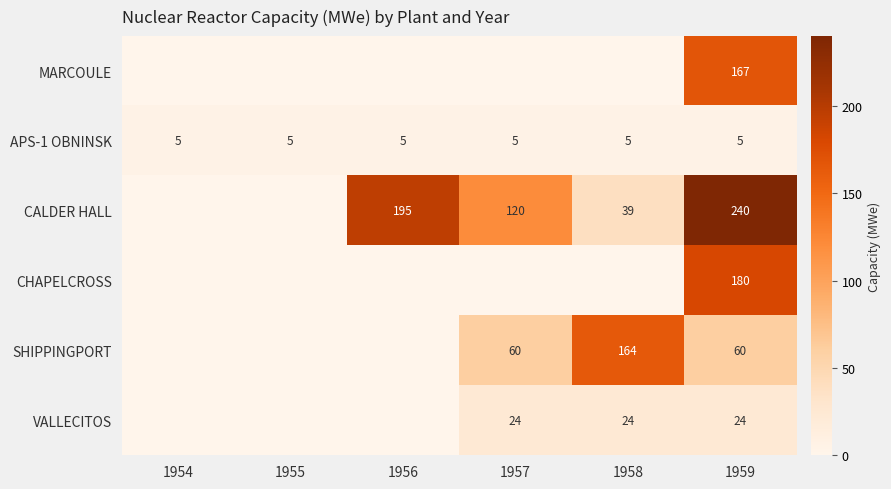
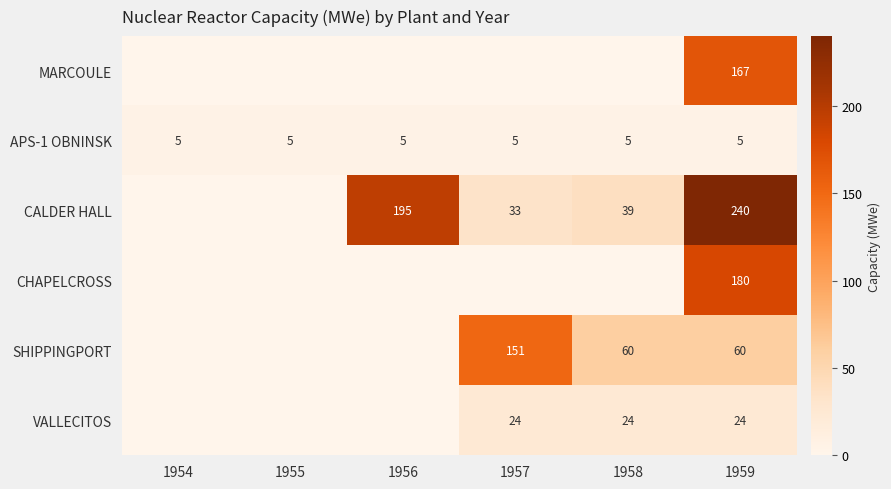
  {
    "MARCOULE": {
      "1959": 167
    },
    "APS-1 OBNINSK": {
      "1954": 5,
      "1955": 5,
      "1956": 5,
      "1957": 5,
      "1958": 5,
      "1959": 5
    },
    "CALDER HALL": {
      "1956": 195,
-     "1957": 120,
+     "1957": 33,
      "1958": 39,
      "1959": 240
    },
    "CHAPELCROSS": {
      "1959": 180
    },
    "SHIPPINGPORT": {
-     "1957": 60,
-     "1958": 164,
+     "1957": 151,
+     "1958": 60,
      "1959": 60
    },
    "VALLECITOS": {
      "1957": 24,
      "1958": 24,
      "1959": 24
    }
  }
